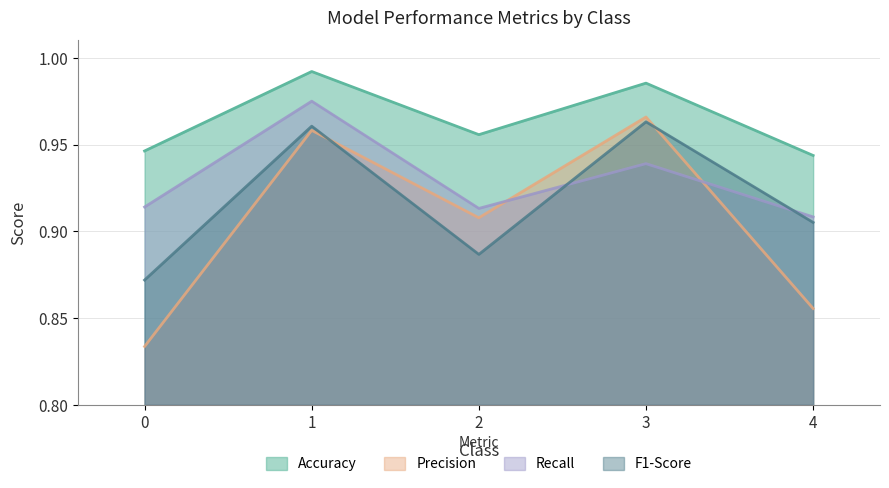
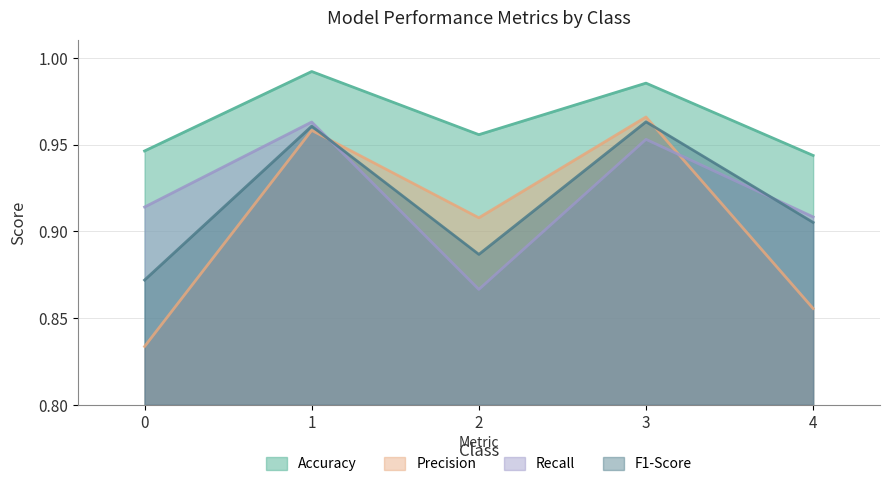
  {
    "Precision": {
      "0": 0.834,
      "1": 0.958,
      "2": 0.908,
      "3": 0.966,
      "4": 0.856
    },
    "Recall": {
      "0": 0.914,
-     "1": 0.975,
-     "2": 0.913,
-     "3": 0.939,
+     "1": 0.963,
+     "2": 0.867,
+     "3": 0.953,
      "4": 0.908
    }
  }
